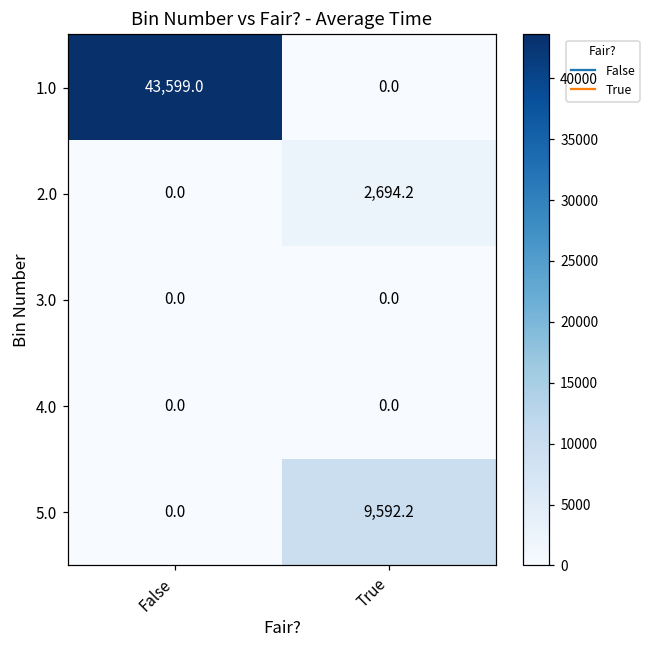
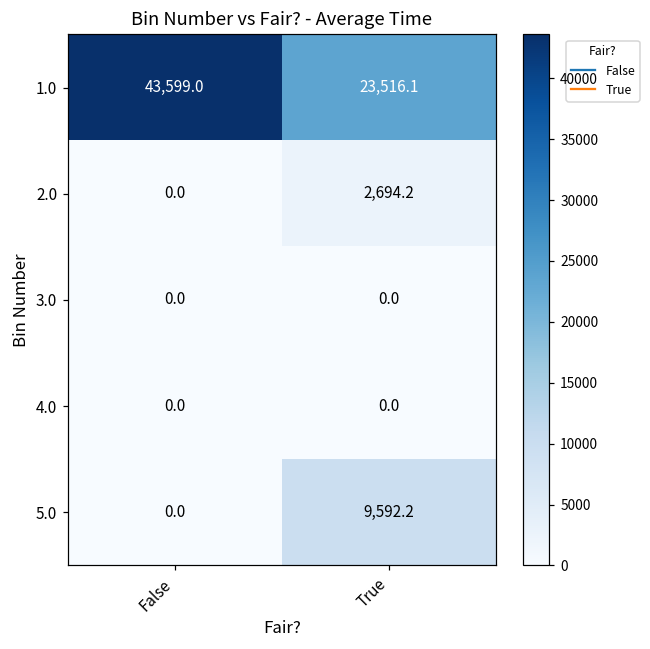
  {
    "1.0": {
      "False": "43,599.0",
-     "True": "0.0"
+     "True": "23,516.1"
    },
    "2.0": {
      "False": "0.0",
      "True": "2,694.2"
    },
    "3.0": {
      "False": "0.0",
      "True": "0.0"
    },
    "4.0": {
      "False": "0.0",
      "True": "0.0"
    },
    "5.0": {
      "False": "0.0",
      "True": "9,592.2"
    }
  }
